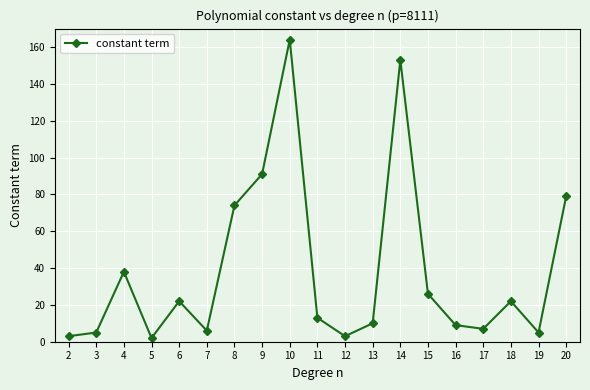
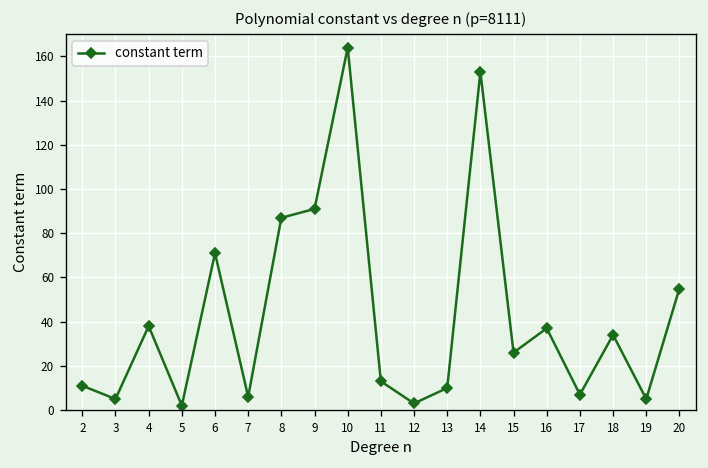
  {
-   "2": 3,
+   "2": 11,
    "3": 5,
    "4": 38,
    "5": 2,
-   "6": 22,
+   "6": 71,
    "7": 6,
-   "8": 74,
+   "8": 87,
    "9": 91,
    "10": 164,
    "11": 13,
    "12": 3,
    "13": 10,
    "14": 153,
    "15": 26,
-   "16": 9,
+   "16": 37,
    "17": 7,
-   "18": 22,
+   "18": 34,
    "19": 5,
-   "20": 79
+   "20": 55
  }
